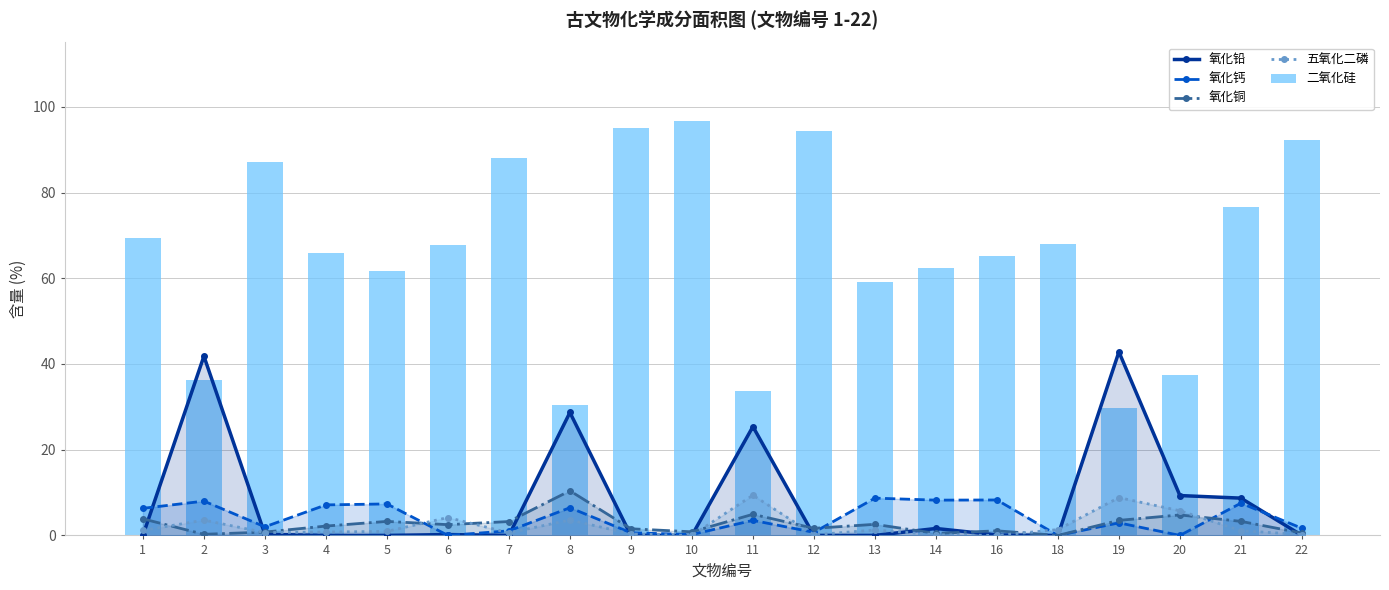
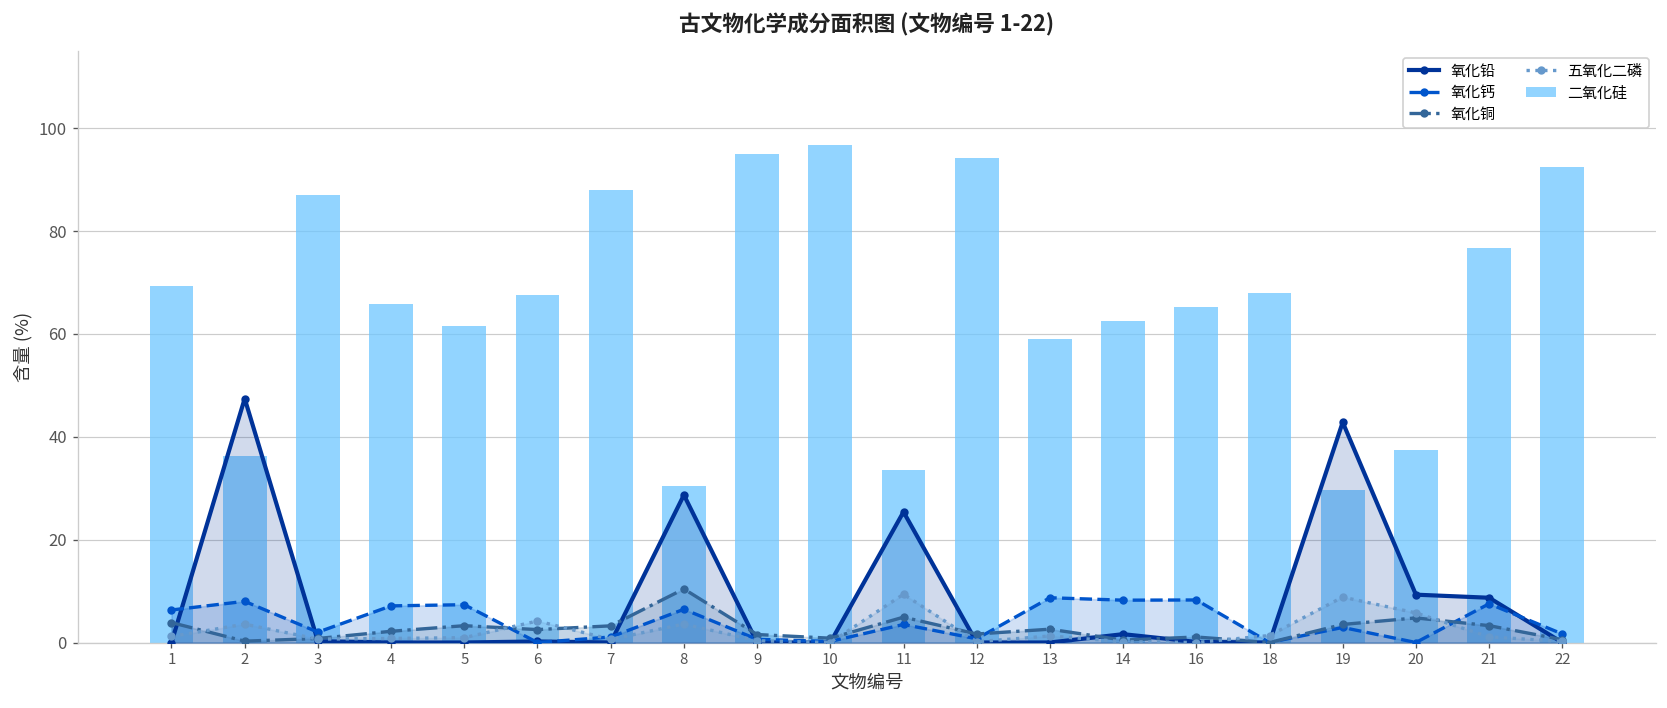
  {
    "氧化铅": {
      "1": 0,
-     "2": 42,
+     "2": 47,
      "4": 0,
      "5": 0,
      "7": 0,
      "8": 29,
      "11": 25,
      "13": 0,
      "14": 2,
      "19": 43,
      "20": 9,
      "21": 9
    },
    "二氧化硅": {
      "1": 69,
      "2": 36,
      "3": 87,
      "4": 66,
      "5": 62,
      "6": 68,
      "7": 88,
      "8": 30,
      "9": 95,
      "10": 97,
      "11": 34,
      "12": 94,
      "13": 59,
      "14": 62,
      "16": 65,
      "18": 68,
      "19": 30,
      "20": 37,
      "21": 77,
      "22": 92
    },
    "氧化钙": {
      "1": 6,
      "2": 8,
      "3": 2,
      "4": 7,
      "5": 7,
      "8": 6,
      "11": 4,
      "13": 9,
      "14": 8,
      "16": 8,
      "20": 0,
      "21": 8,
      "22": 2
    },
    "氧化铜": {
      "1": 4,
      "2": 0,
      "4": 2,
      "5": 3,
      "6": 3,
      "7": 3,
      "8": 10,
      "9": 2,
      "10": 1,
      "11": 5,
      "12": 2,
      "13": 3,
      "16": 1,
      "20": 5,
      "21": 3
    },
    "五氧化二磷": {
      "1": 1,
      "2": 4,
      "4": 1,
      "5": 1,
      "6": 4,
      "8": 4,
      "11": 9,
      "13": 1,
      "18": 1,
      "19": 9,
      "20": 6,
      "21": 1
    }
  }
